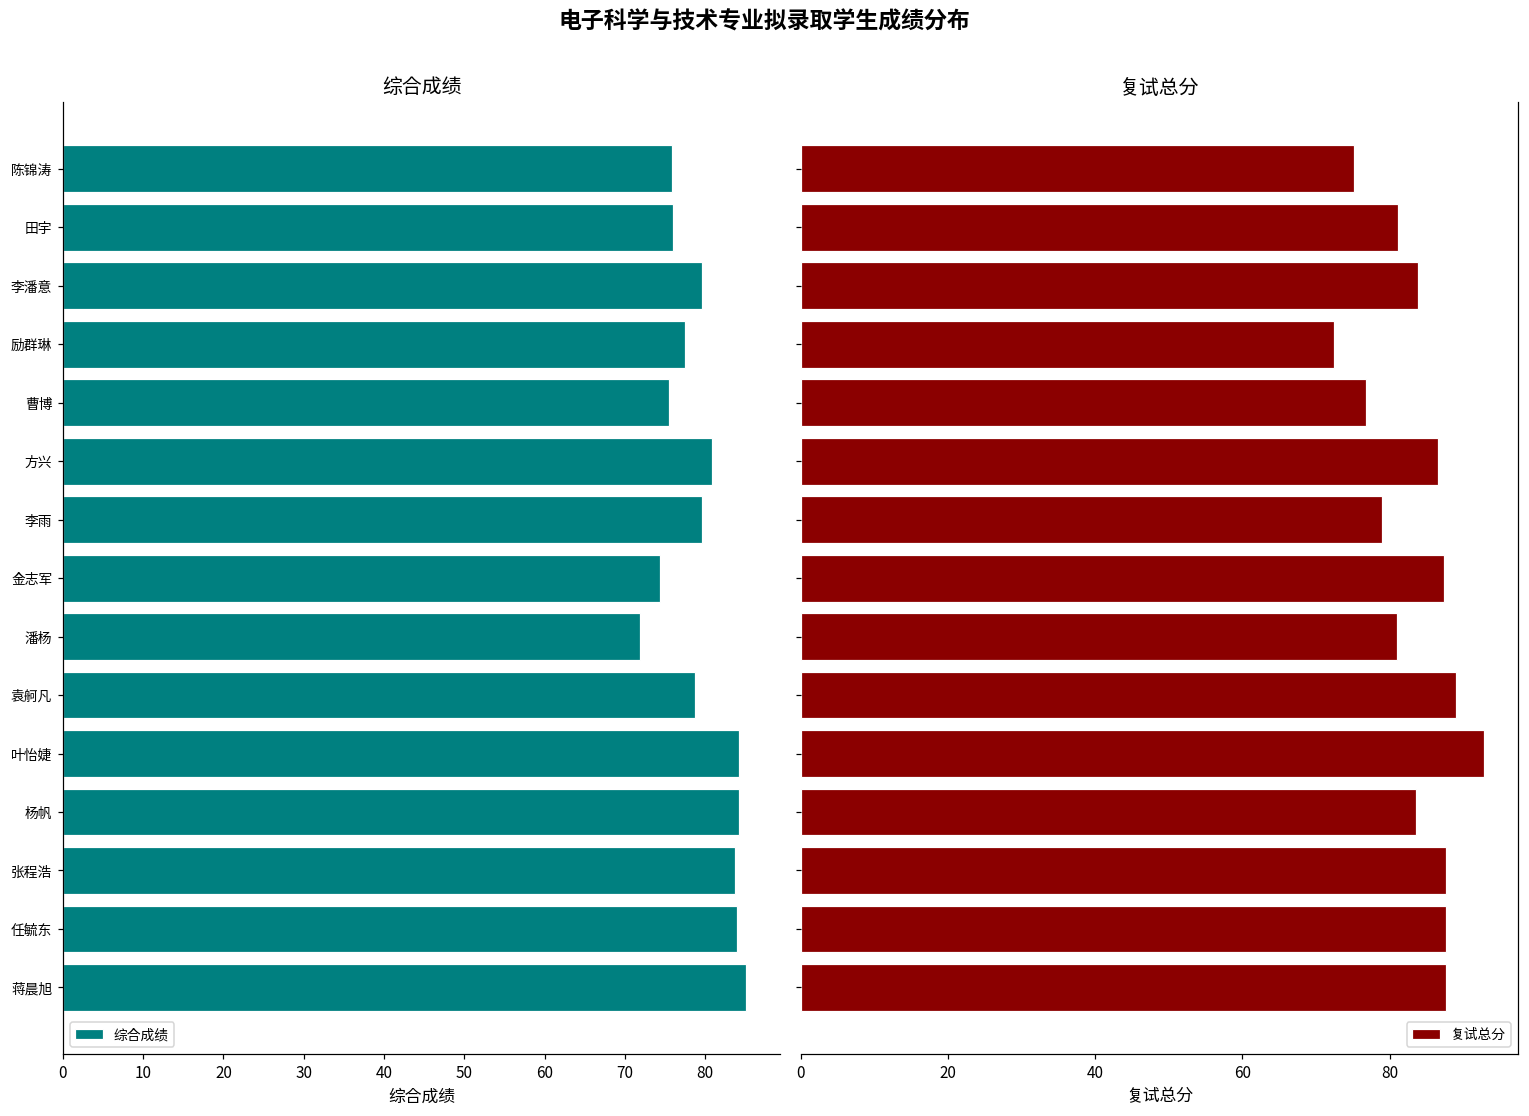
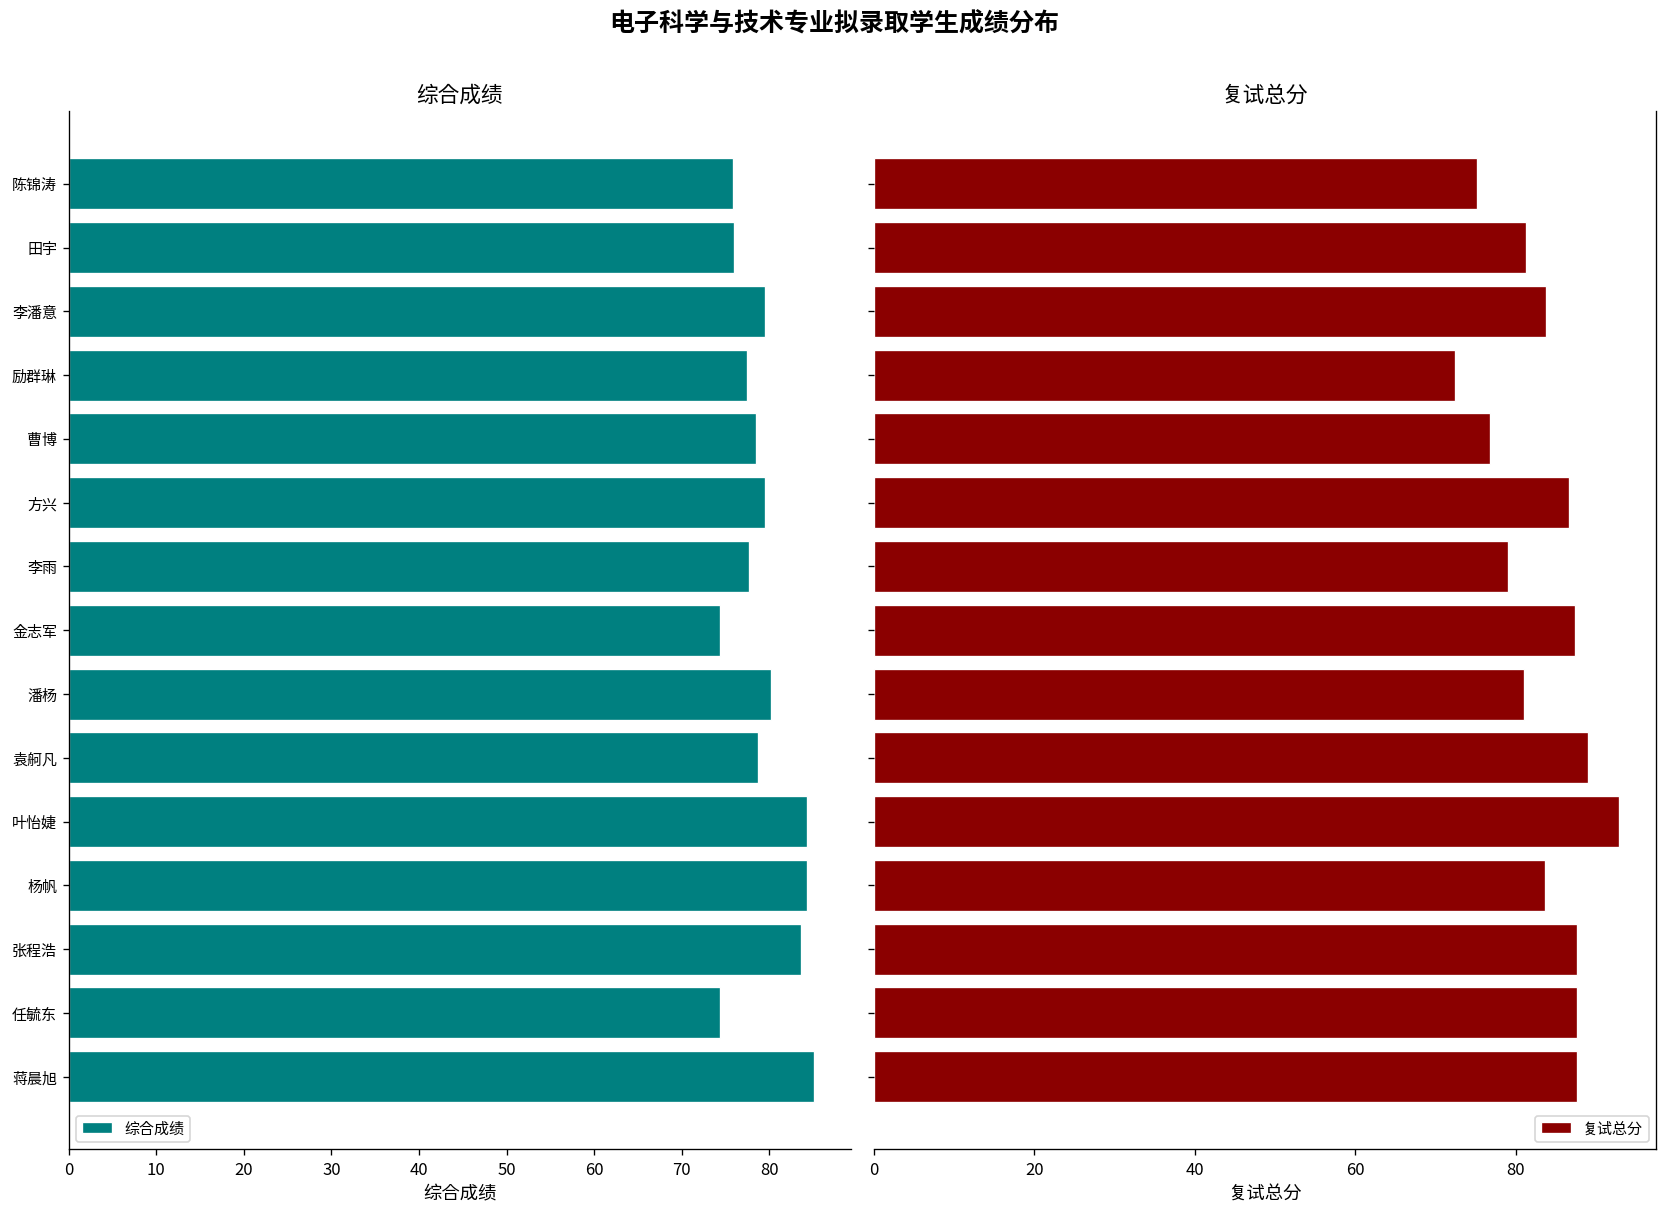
  {
    "综合成绩": {
      "陈锦涛": 76,
      "田宇": 76,
      "李潘意": 80,
      "励群琳": 77,
-     "曹博": 75,
-     "方兴": 81,
-     "李雨": 80,
+     "曹博": 78,
+     "方兴": 79,
+     "李雨": 78,
      "金志军": 74,
-     "潘杨": 72,
+     "潘杨": 80,
      "袁舸凡": 79,
      "叶怡婕": 84,
      "杨帆": 84,
      "张程浩": 84,
-     "任毓东": 84,
+     "任毓东": 74,
      "蒋晨旭": 85
    }
  }
